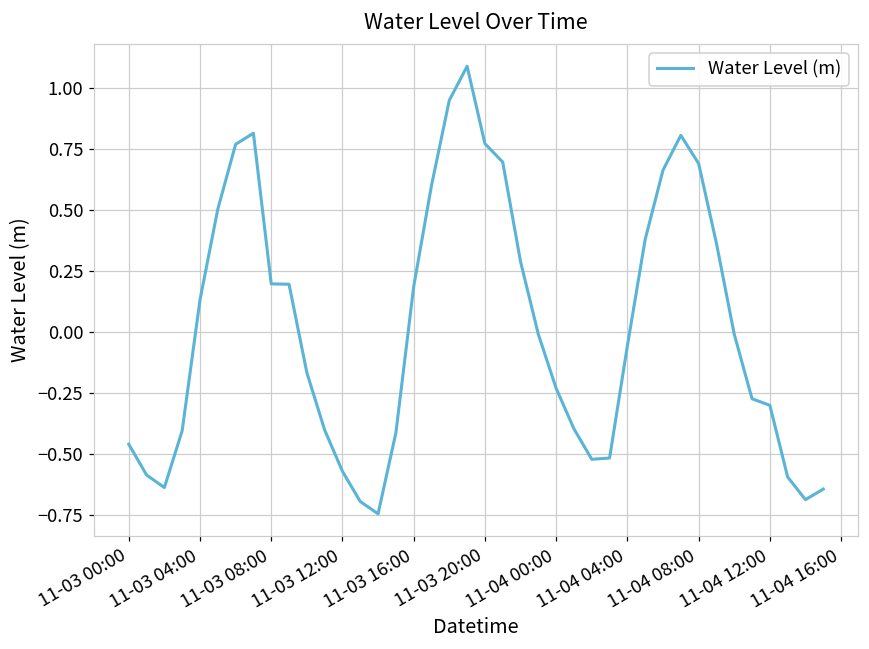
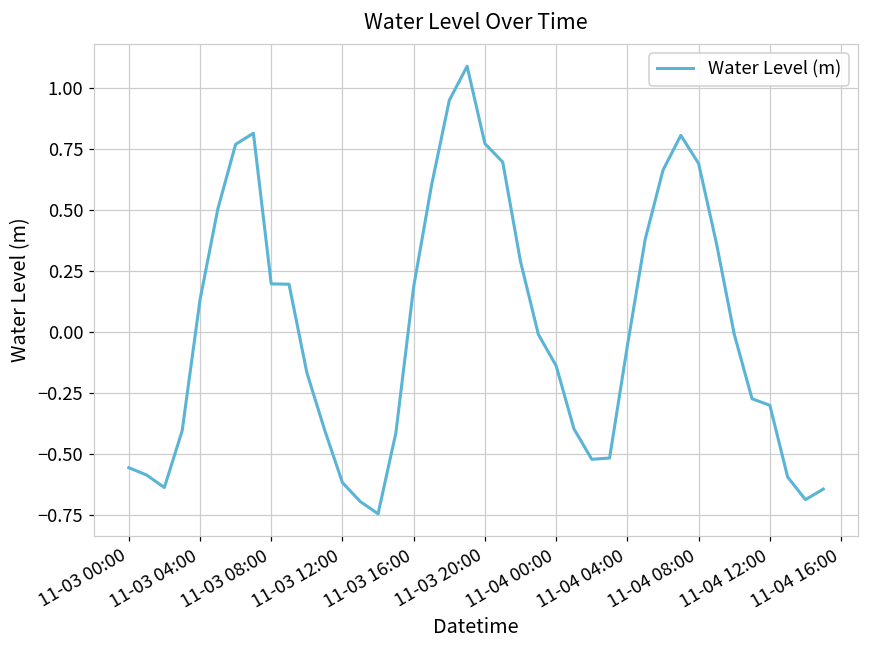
  {
-   "11-03 00:00": -0.46,
+   "11-03 00:00": -0.56,
    "11-03 04:00": 0.13,
    "11-03 08:00": 0.20,
-   "11-03 12:00": -0.57,
+   "11-03 12:00": -0.62,
    "11-03 16:00": 0.19,
    "11-03 20:00": 0.77,
-   "11-04 00:00": -0.23,
+   "11-04 00:00": -0.14,
    "11-04 04:00": -0.06,
    "11-04 08:00": 0.69,
    "11-04 12:00": -0.30
  }
